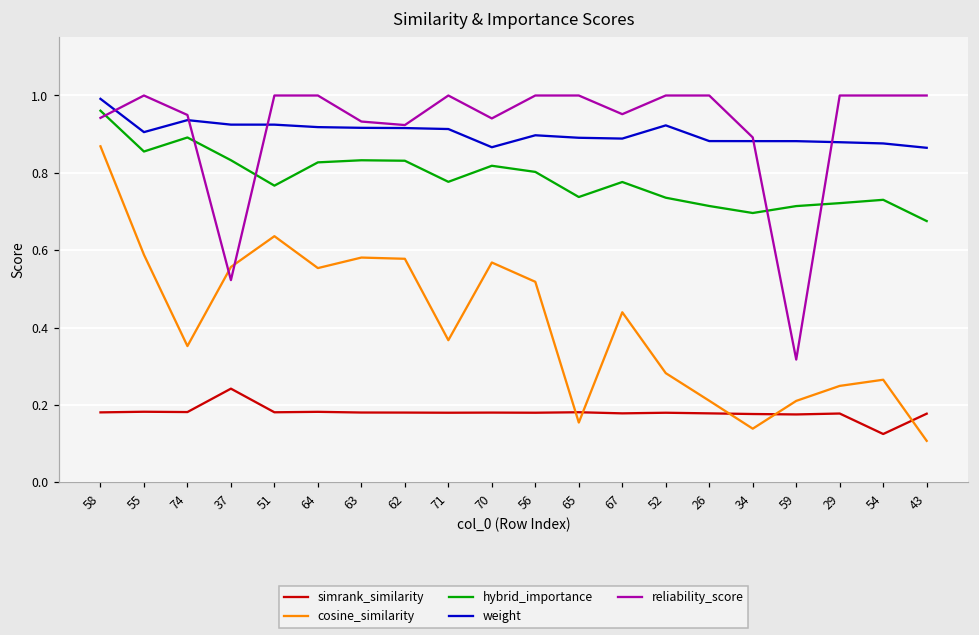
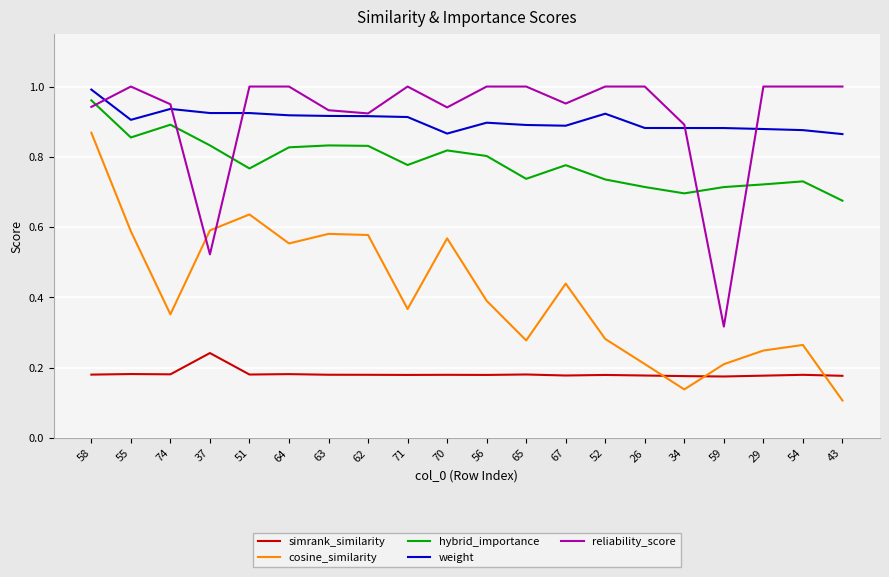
  {
    "simrank_similarity": {
      "58": 0.18,
      "55": 0.18,
      "74": 0.18,
      "37": 0.24,
      "51": 0.18,
      "64": 0.18,
      "63": 0.18,
      "62": 0.18,
      "71": 0.18,
      "70": 0.18,
      "56": 0.18,
      "65": 0.18,
      "67": 0.18,
      "52": 0.18,
      "26": 0.18,
      "34": 0.18,
      "59": 0.18,
      "29": 0.18,
-     "54": 0.12,
+     "54": 0.18,
      "43": 0.18
    },
    "cosine_similarity": {
      "58": 0.87,
      "55": 0.59,
      "74": 0.35,
-     "37": 0.56,
+     "37": 0.59,
      "51": 0.64,
      "64": 0.55,
      "63": 0.58,
      "62": 0.58,
      "71": 0.37,
      "70": 0.57,
-     "56": 0.52,
-     "65": 0.15,
+     "56": 0.39,
+     "65": 0.28,
      "67": 0.44,
      "52": 0.28,
      "26": 0.21,
      "34": 0.14,
      "59": 0.21,
      "29": 0.25,
      "54": 0.26,
      "43": 0.11
    },
    "hybrid_importance": {
      "58": 0.96,
      "55": 0.86,
      "74": 0.89,
      "37": 0.83,
      "51": 0.77,
      "64": 0.83,
      "63": 0.83,
      "62": 0.83,
      "71": 0.78,
      "70": 0.82,
      "56": 0.80,
      "65": 0.74,
      "67": 0.78,
      "52": 0.74,
      "26": 0.71,
      "34": 0.70,
      "59": 0.71,
      "29": 0.72,
      "54": 0.73,
      "43": 0.68
    },
    "weight": {
      "58": 0.99,
      "55": 0.91,
      "74": 0.94,
      "37": 0.92,
      "51": 0.92,
      "64": 0.92,
      "63": 0.92,
      "62": 0.92,
      "71": 0.91,
      "70": 0.87,
      "56": 0.90,
      "65": 0.89,
      "67": 0.89,
      "52": 0.92,
      "26": 0.88,
      "34": 0.88,
      "59": 0.88,
      "29": 0.88,
      "54": 0.88,
      "43": 0.86
    },
    "reliability_score": {
      "58": 0.94,
      "55": 1.00,
      "74": 0.95,
      "37": 0.52,
      "51": 1.00,
      "64": 1.00,
      "63": 0.93,
      "62": 0.92,
      "71": 1.00,
      "70": 0.94,
      "56": 1.00,
      "65": 1.00,
      "67": 0.95,
      "52": 1.00,
      "26": 1.00,
      "34": 0.89,
      "59": 0.32,
      "29": 1.00,
      "54": 1.00,
      "43": 1.00
    }
  }
